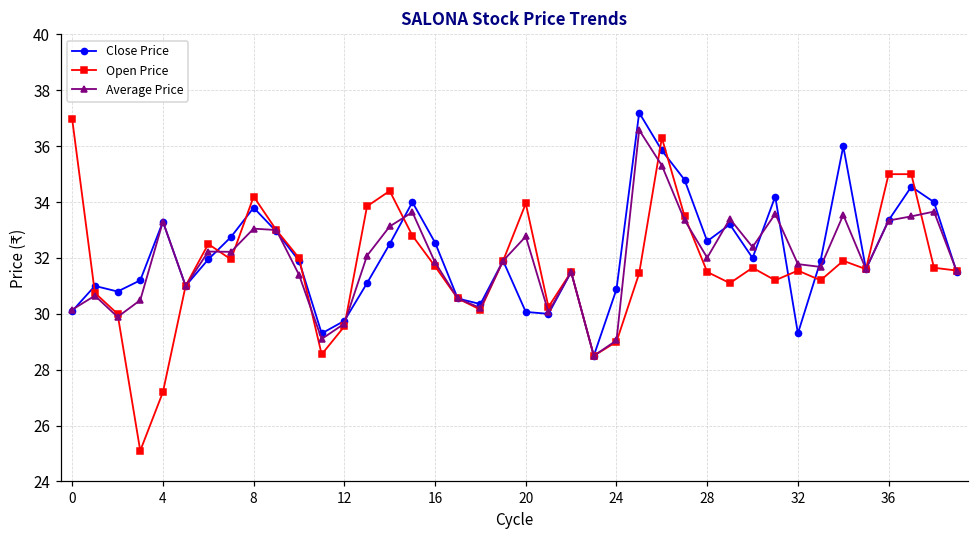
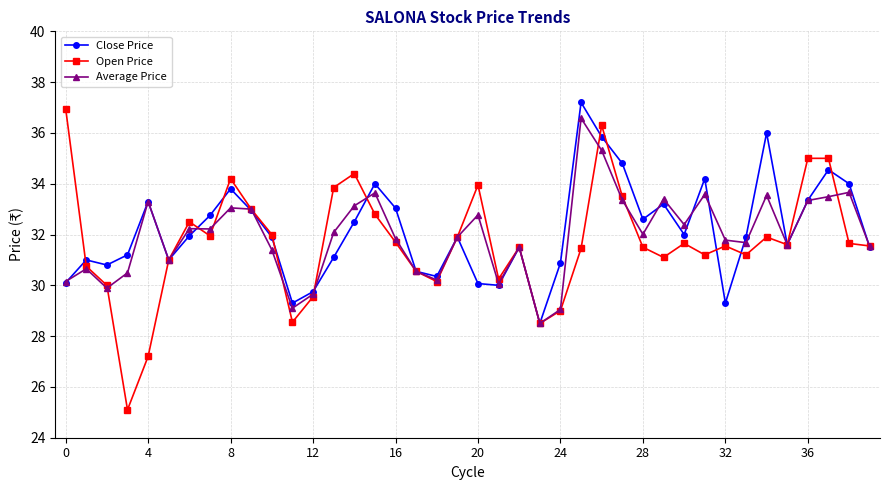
  {
    "Close Price": {
      "8": 33.8,
-     "16": 32.6,
+     "16": 33.0,
      "20": 30.1,
      "24": 30.9,
      "28": 32.6,
      "32": 29.3
    },
    "Open Price": {
      "0": 37.0,
      "4": 27.2,
      "8": 34.2,
      "12": 29.6,
      "16": 31.7,
      "20": 34.0,
      "28": 31.5,
      "32": 31.6,
      "36": 35.0
    },
    "Average Price": {
      "8": 33.1,
      "16": 31.8,
      "20": 32.8,
      "28": 32.0,
      "32": 31.8
    }
  }
